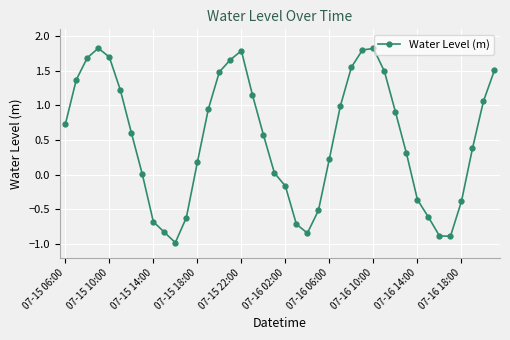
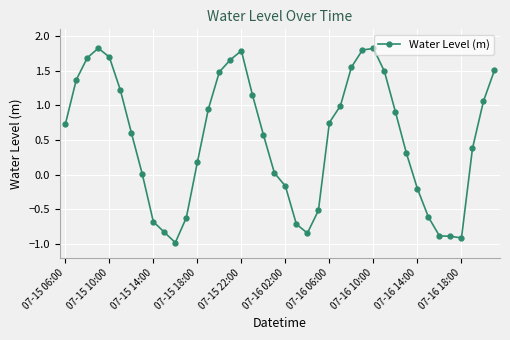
  {
    "07-15 06:00": 0.7,
    "07-15 10:00": 1.7,
    "07-15 14:00": -0.7,
    "07-15 18:00": 0.2,
    "07-15 22:00": 1.8,
    "07-16 02:00": -0.2,
-   "07-16 06:00": 0.2,
+   "07-16 06:00": 0.8,
    "07-16 10:00": 1.8,
-   "07-16 14:00": -0.4,
-   "07-16 18:00": -0.4
+   "07-16 14:00": -0.2,
+   "07-16 18:00": -0.9
  }
